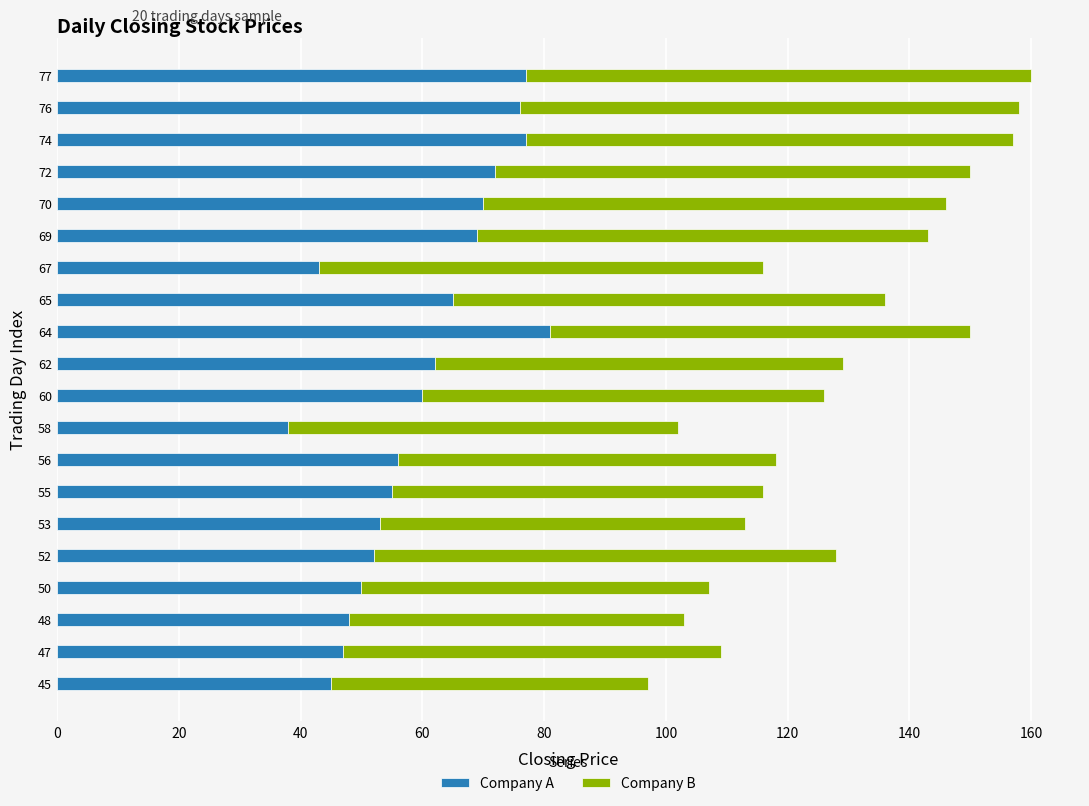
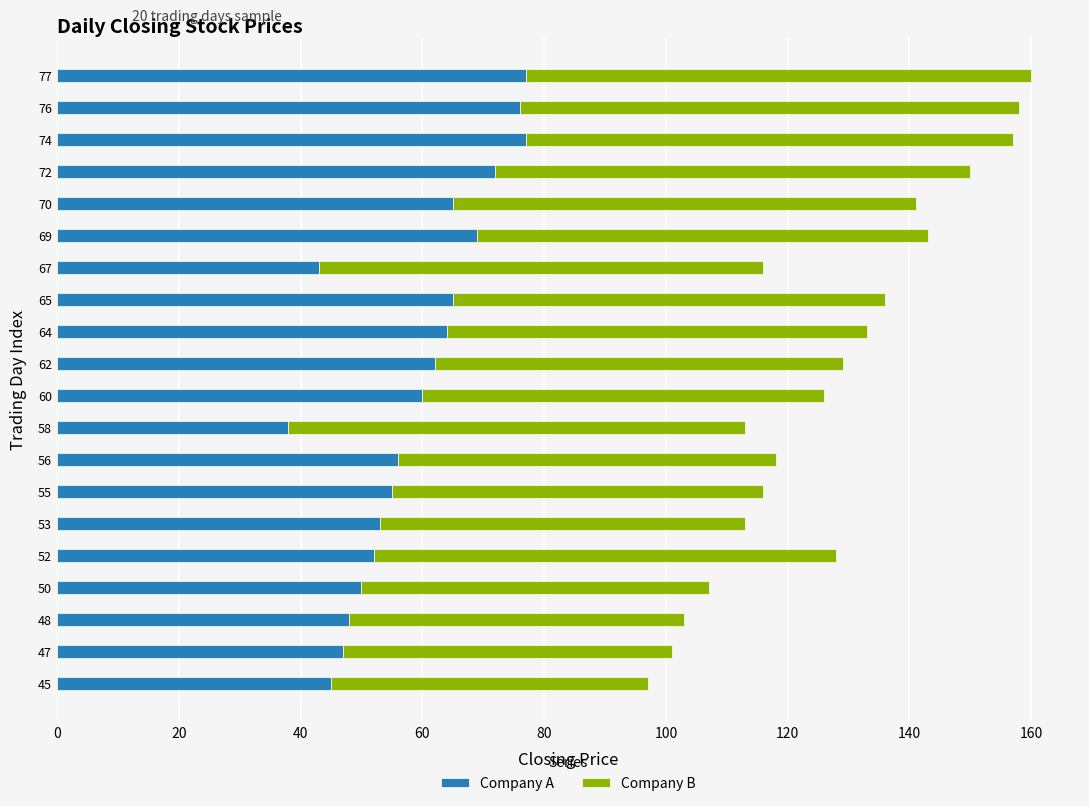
  {
    "Company A": {
      "77": 77,
      "76": 76,
      "74": 77,
      "72": 72,
-     "70": 70,
+     "70": 65,
      "69": 69,
      "67": 43,
      "65": 65,
-     "64": 81,
+     "64": 64,
      "62": 62,
      "60": 60,
      "58": 38,
      "56": 56,
      "55": 55,
      "53": 53,
      "52": 52,
      "50": 50,
      "48": 48,
      "47": 47,
      "45": 45
    },
    "Company B": {
      "77": 83,
      "76": 82,
      "74": 80,
      "72": 78,
      "70": 76,
      "69": 74,
      "67": 73,
      "65": 71,
      "64": 69,
      "62": 67,
      "60": 66,
-     "58": 64,
+     "58": 75,
      "56": 62,
      "55": 61,
      "53": 60,
      "52": 76,
      "50": 57,
      "48": 55,
-     "47": 62,
+     "47": 54,
      "45": 52
    }
  }
